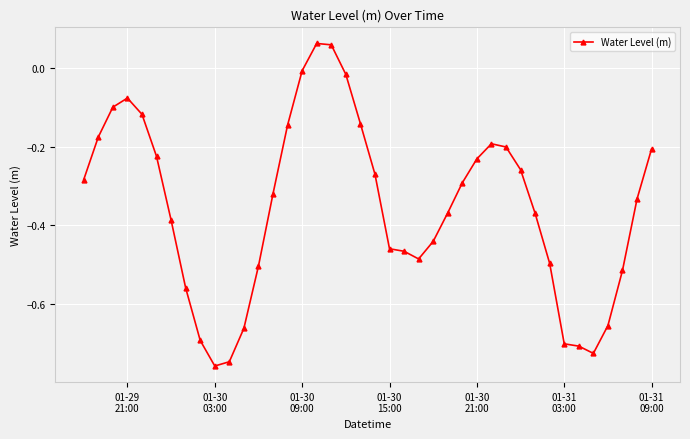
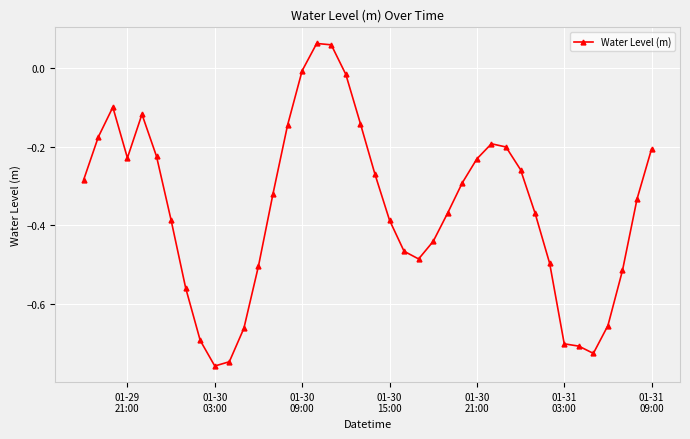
  {
-   "01-29 21:00": -0.08,
+   "01-29 21:00": -0.23,
    "01-30 03:00": -0.76,
    "01-30 09:00": -0.01,
-   "01-30 15:00": -0.46,
+   "01-30 15:00": -0.39,
    "01-30 21:00": -0.23,
    "01-31 03:00": -0.70,
    "01-31 09:00": -0.20
  }
